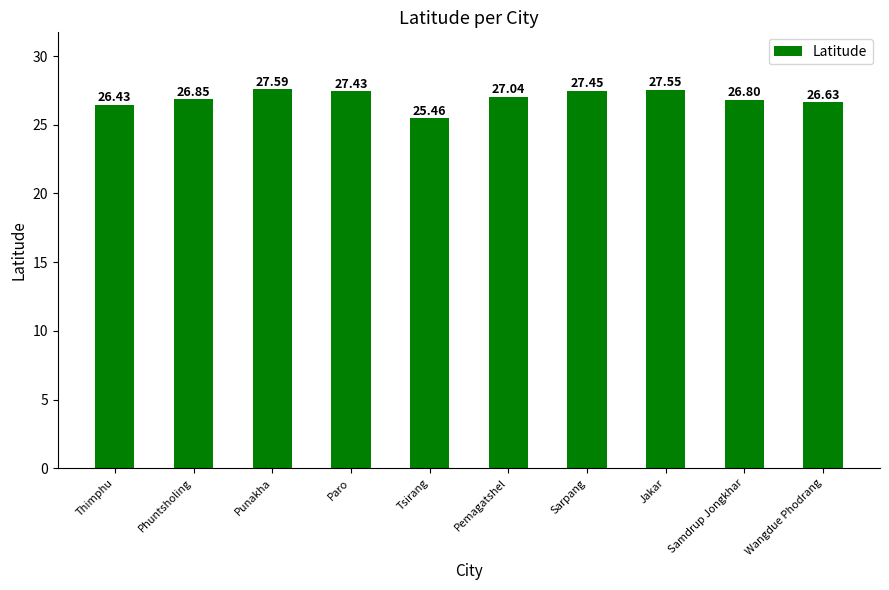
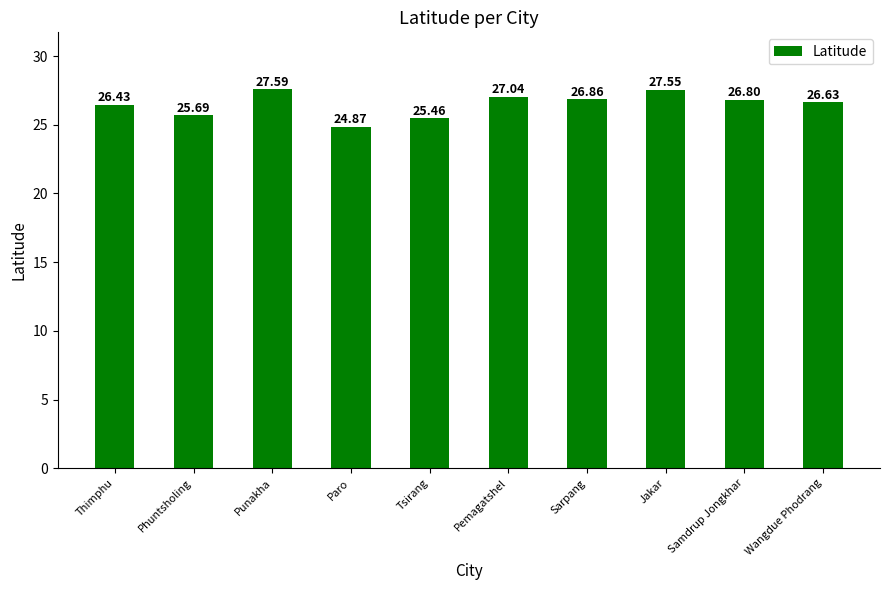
  {
    "Thimphu": 26.43,
-   "Phuntsholing": 26.85,
+   "Phuntsholing": 25.69,
    "Punakha": 27.59,
-   "Paro": 27.43,
+   "Paro": 24.87,
    "Tsirang": 25.46,
    "Pemagatshel": 27.04,
-   "Sarpang": 27.45,
+   "Sarpang": 26.86,
    "Jakar": 27.55,
    "Samdrup Jongkhar": 26.80,
    "Wangdue Phodrang": 26.63
  }
